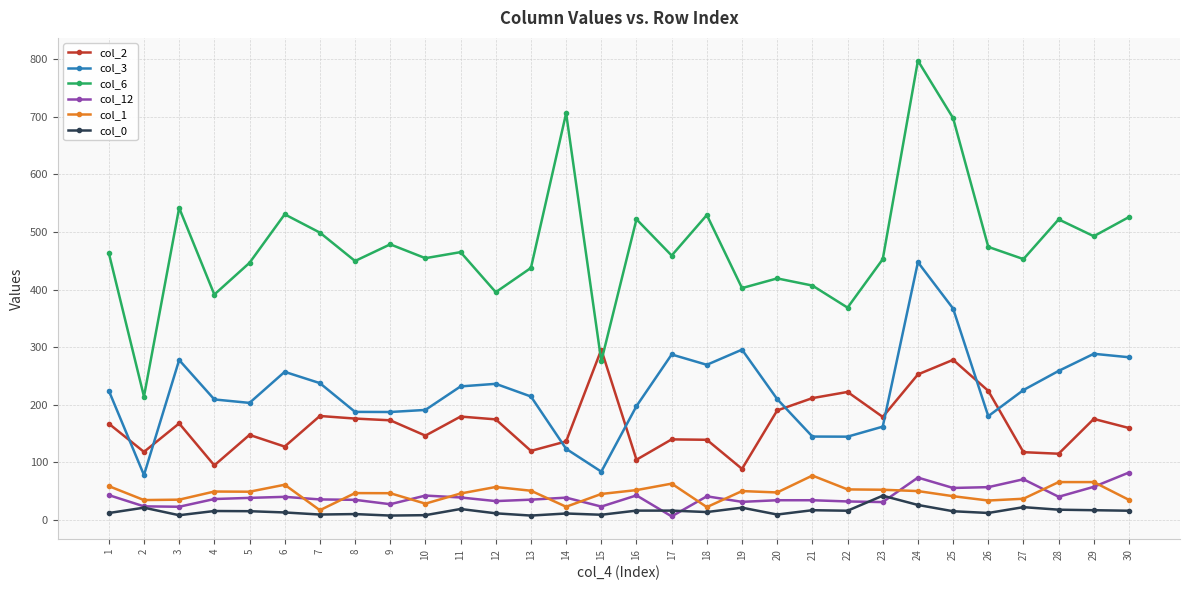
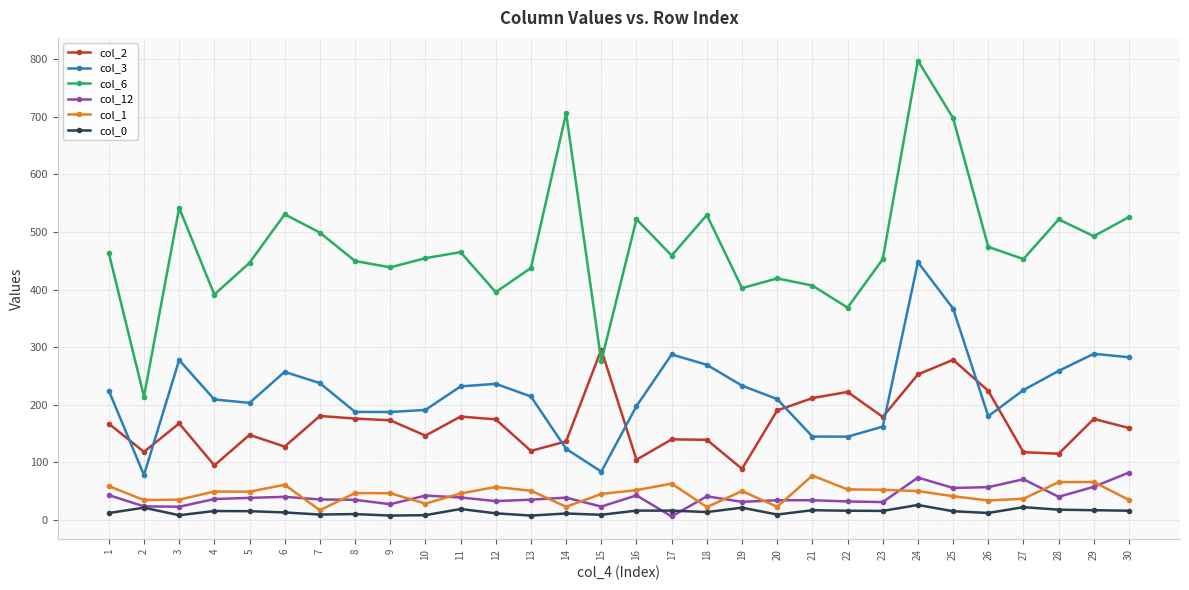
  {
    "col_2": {
      "1": 170,
      "2": 120,
      "3": 170,
      "4": 90,
      "5": 150,
      "6": 130,
      "7": 180,
      "8": 180,
      "9": 170,
      "10": 150,
      "11": 180,
      "12": 170,
      "13": 120,
      "14": 140,
      "15": 300,
      "16": 100,
      "17": 140,
      "18": 140,
      "19": 90,
      "20": 190,
      "21": 210,
      "22": 220,
      "23": 180,
      "24": 250,
      "25": 280,
      "26": 220,
      "27": 120,
      "28": 120,
      "29": 180,
      "30": 160
    },
    "col_3": {
      "1": 220,
      "2": 80,
      "3": 280,
      "4": 210,
      "5": 200,
      "6": 260,
      "7": 240,
      "8": 190,
      "9": 190,
      "10": 190,
      "11": 230,
      "12": 240,
      "13": 210,
      "14": 120,
      "15": 80,
      "16": 200,
      "17": 290,
      "18": 270,
-     "19": 300,
+     "19": 230,
      "20": 210,
      "21": 140,
      "22": 140,
      "23": 160,
      "24": 450,
      "25": 370,
      "26": 180,
      "27": 230,
      "28": 260,
      "29": 290,
      "30": 280
    },
    "col_6": {
      "1": 460,
      "2": 210,
      "3": 540,
      "4": 390,
      "5": 450,
      "6": 530,
      "7": 500,
      "8": 450,
-     "9": 480,
+     "9": 440,
      "10": 450,
      "11": 460,
      "12": 400,
      "13": 440,
      "14": 710,
      "15": 280,
      "16": 520,
      "17": 460,
      "18": 530,
      "19": 400,
      "20": 420,
      "21": 410,
      "22": 370,
      "23": 450,
      "24": 800,
      "25": 700,
      "26": 470,
      "27": 450,
      "28": 520,
      "29": 490,
      "30": 530
    },
    "col_12": {
      "1": 40,
      "3": 20,
      "4": 40,
      "5": 40,
      "6": 40,
      "7": 40,
      "8": 40,
      "9": 30,
      "10": 40,
      "11": 40,
      "12": 30,
      "13": 40,
      "14": 40,
      "15": 20,
      "16": 40,
      "17": 10,
      "18": 40,
      "19": 30,
      "20": 30,
      "21": 30,
      "22": 30,
      "23": 30,
      "24": 70,
      "25": 60,
      "26": 60,
      "27": 70,
      "28": 40,
      "29": 60,
      "30": 80
    },
    "col_1": {
      "1": 60,
      "2": 30,
      "3": 40,
      "4": 50,
      "5": 50,
      "6": 60,
      "7": 20,
      "8": 50,
      "9": 50,
      "10": 30,
      "11": 50,
      "12": 60,
      "13": 50,
      "14": 20,
      "15": 50,
      "16": 50,
      "17": 60,
      "18": 20,
      "19": 50,
-     "20": 50,
+     "20": 20,
      "21": 80,
      "22": 50,
      "23": 50,
      "24": 50,
      "25": 40,
      "26": 30,
      "27": 40,
      "28": 70,
      "29": 70,
      "30": 40
    },
    "col_0": {
      "1": 10,
      "3": 10,
      "4": 20,
      "5": 20,
      "6": 10,
      "7": 10,
      "8": 10,
      "9": 10,
      "10": 10,
      "11": 20,
      "12": 10,
      "13": 10,
      "14": 10,
      "15": 10,
      "16": 20,
      "17": 20,
      "18": 10,
      "19": 20,
      "20": 10,
      "21": 20,
      "22": 20,
-     "23": 40,
+     "23": 20,
      "24": 30,
      "25": 20,
      "26": 10,
      "27": 20,
      "28": 20,
      "29": 20,
      "30": 20
    }
  }
